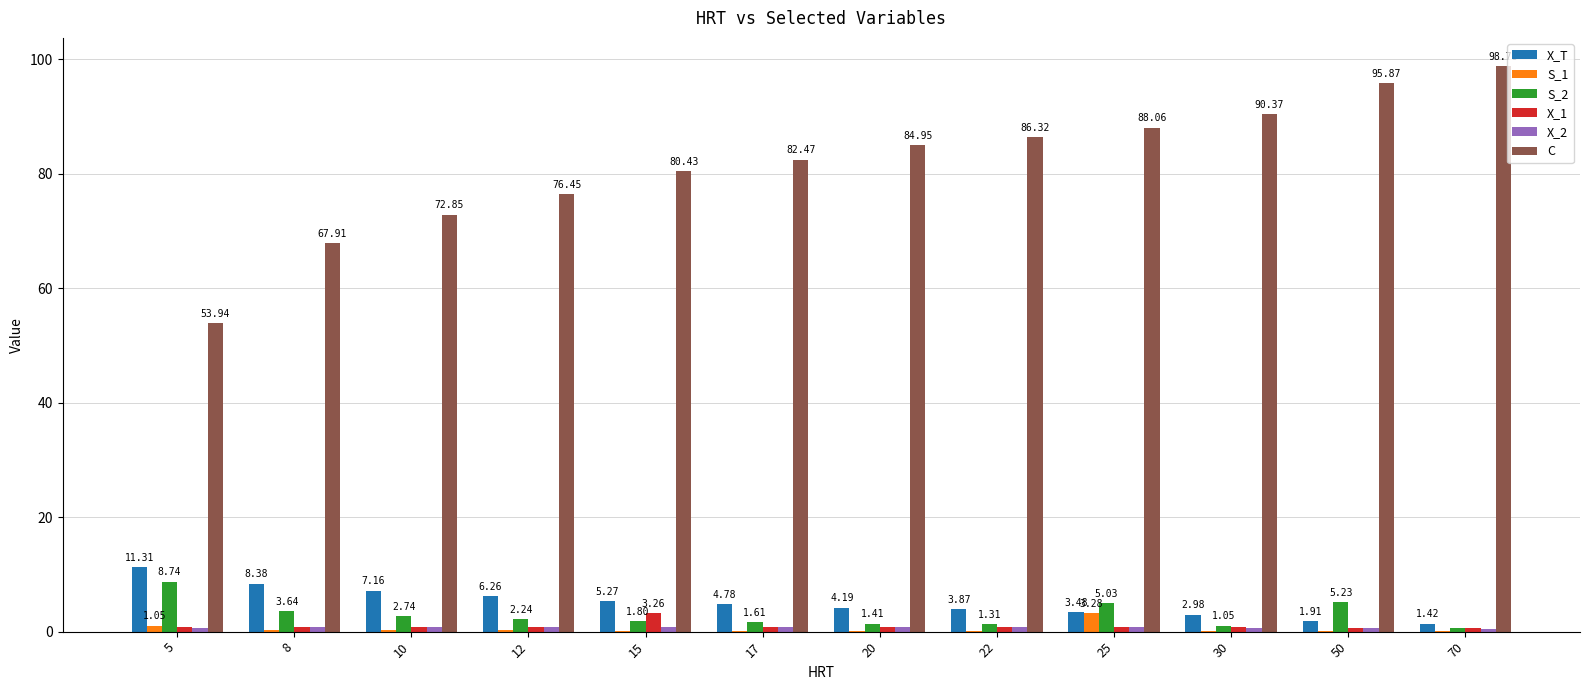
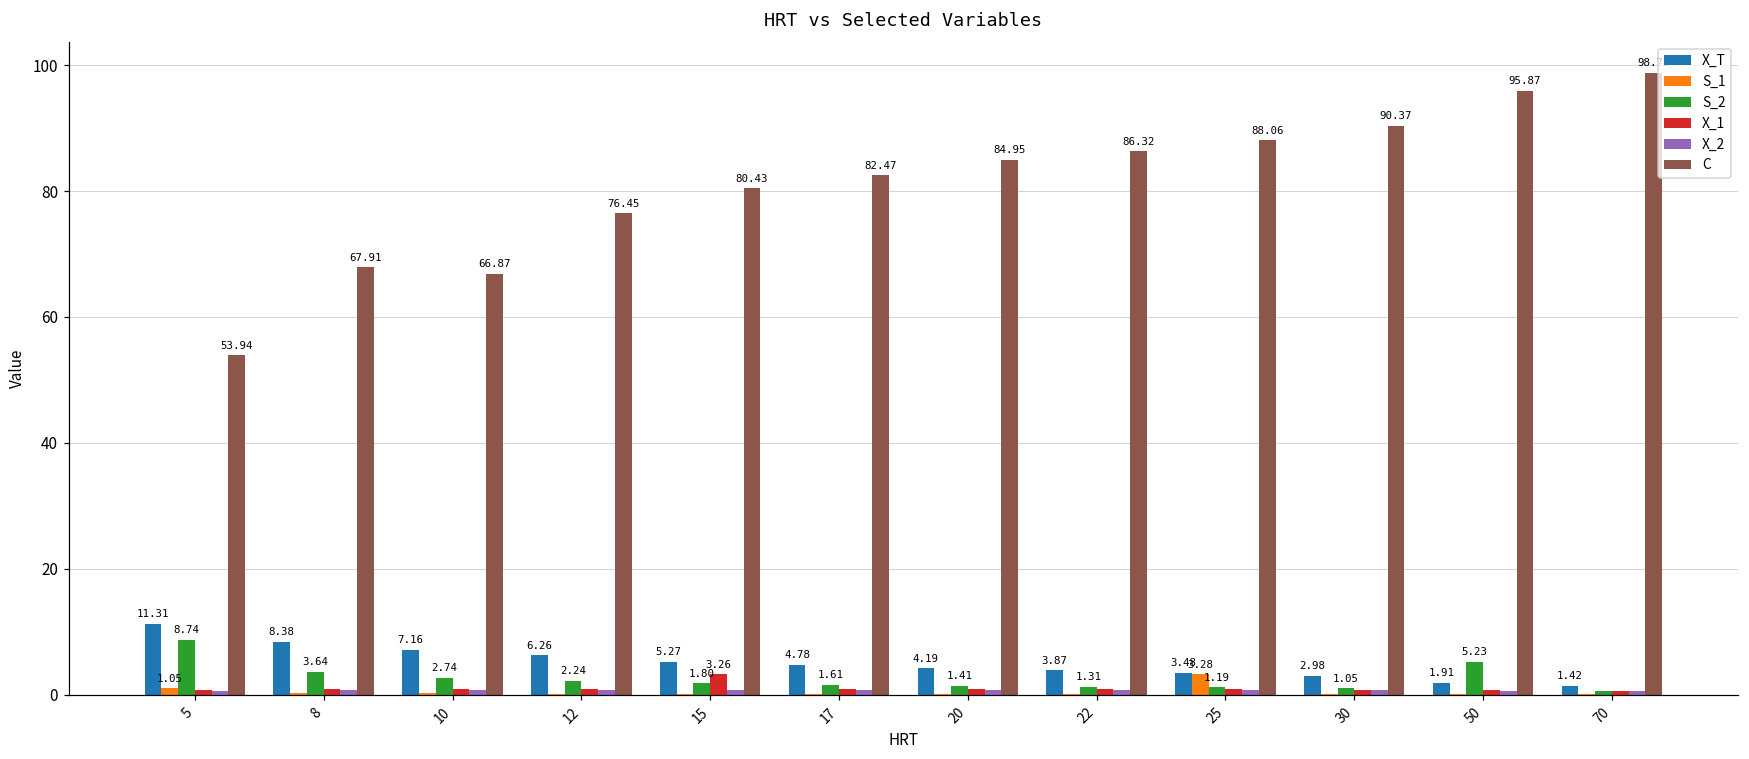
  {
    "X_T": {
      "5": 11.31,
      "8": 8.38,
      "10": 7.16,
      "12": 6.26,
      "15": 5.27,
      "17": 4.78,
      "20": 4.19,
      "22": 3.87,
      "30": 2.98,
      "50": 1.91,
      "70": 1.42
    },
    "S_1": {
      "5": 1.05
    },
    "S_2": {
      "5": 8.74,
      "8": 3.64,
      "10": 2.74,
      "12": 2.24,
      "15": 1.80,
      "17": 1.61,
      "20": 1.41,
      "22": 1.31,
-     "25": 5.03,
+     "25": 1.19,
      "30": 1.05,
      "50": 5.23
    },
    "X_1": {
      "15": 3.26
    },
    "X_2": {
      "5": 1,
      "8": 1,
      "10": 1,
      "12": 1,
      "15": 1,
      "17": 1,
      "20": 1,
      "22": 1,
      "25": 1,
      "30": 1,
      "50": 1,
      "70": 1
    },
    "C": {
      "5": 53.94,
      "8": 67.91,
-     "10": 72.85,
+     "10": 66.87,
      "12": 76.45,
      "15": 80.43,
      "17": 82.47,
      "20": 84.95,
      "22": 86.32,
      "25": 88.06,
      "30": 90.37,
      "50": 95.87
    }
  }
